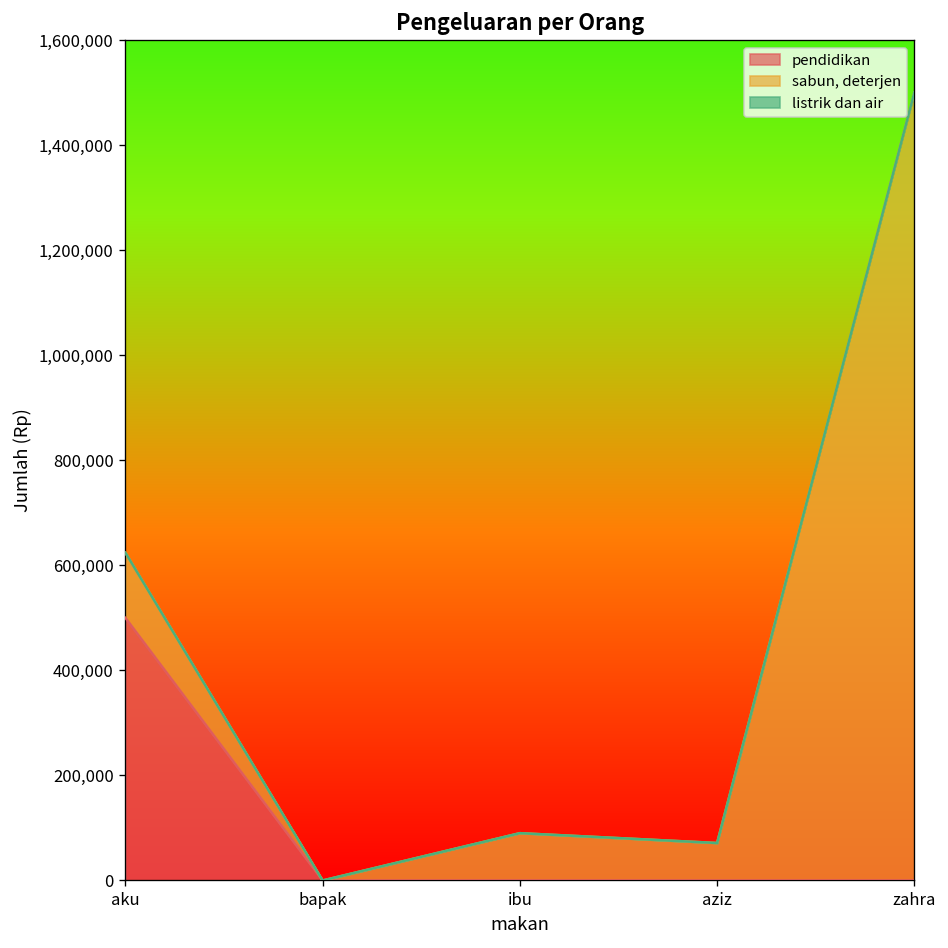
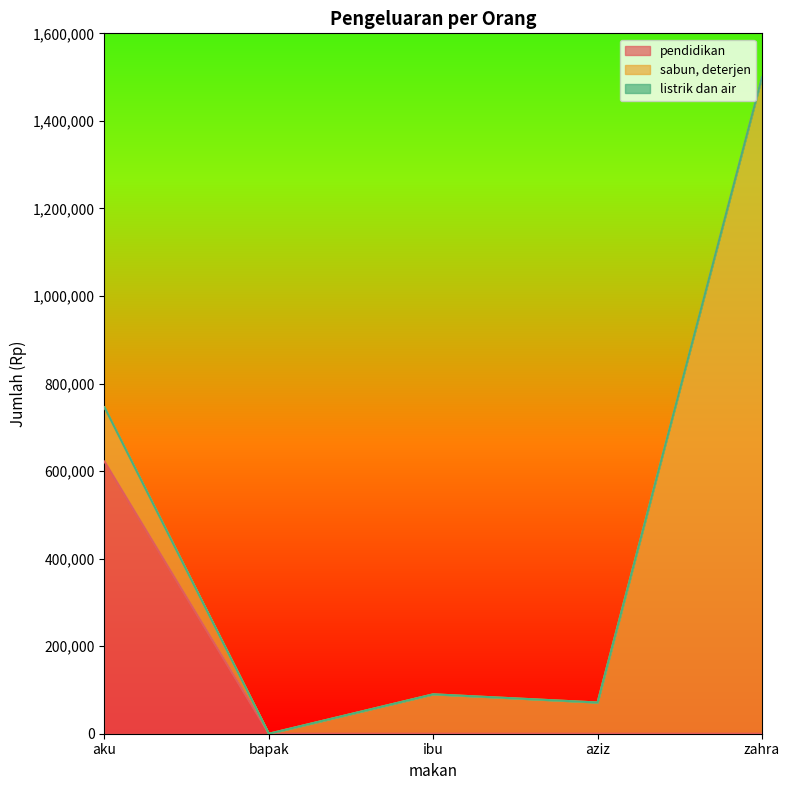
  {
    "pendidikan": {
-     "aku": "500,000",
+     "aku": "620,000",
      "ibu": "0",
      "aziz": "0",
      "zahra": "0"
    }
  }
